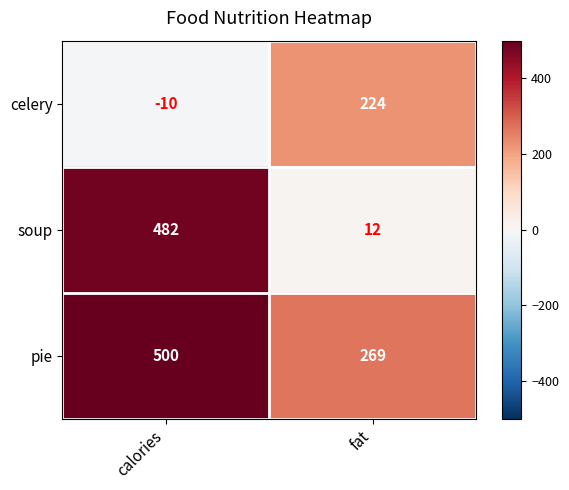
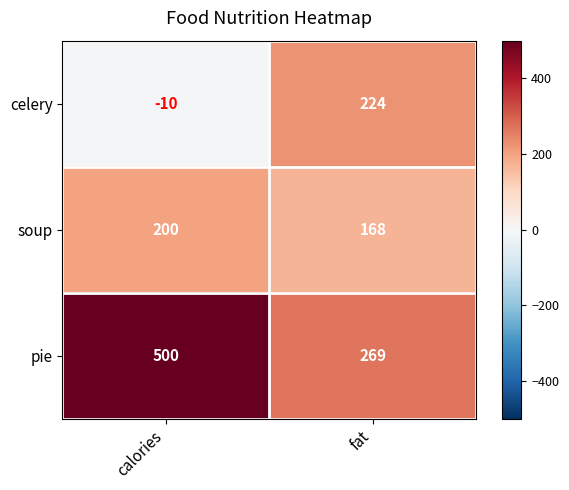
  {
    "celery": {
      "calories": -10,
      "fat": 224
    },
    "soup": {
-     "calories": 482,
-     "fat": 12
+     "calories": 200,
+     "fat": 168
    },
    "pie": {
      "calories": 500,
      "fat": 269
    }
  }
